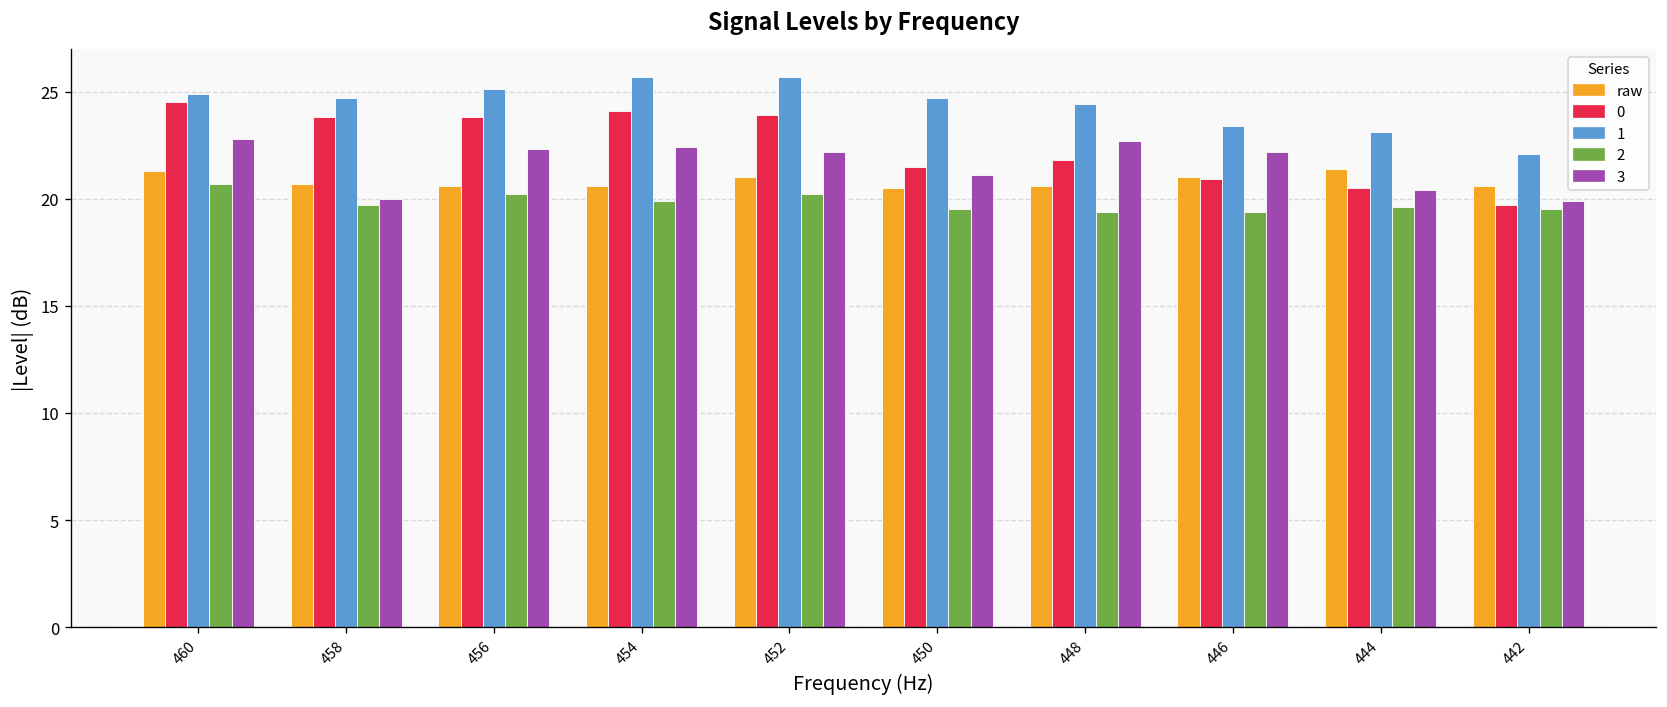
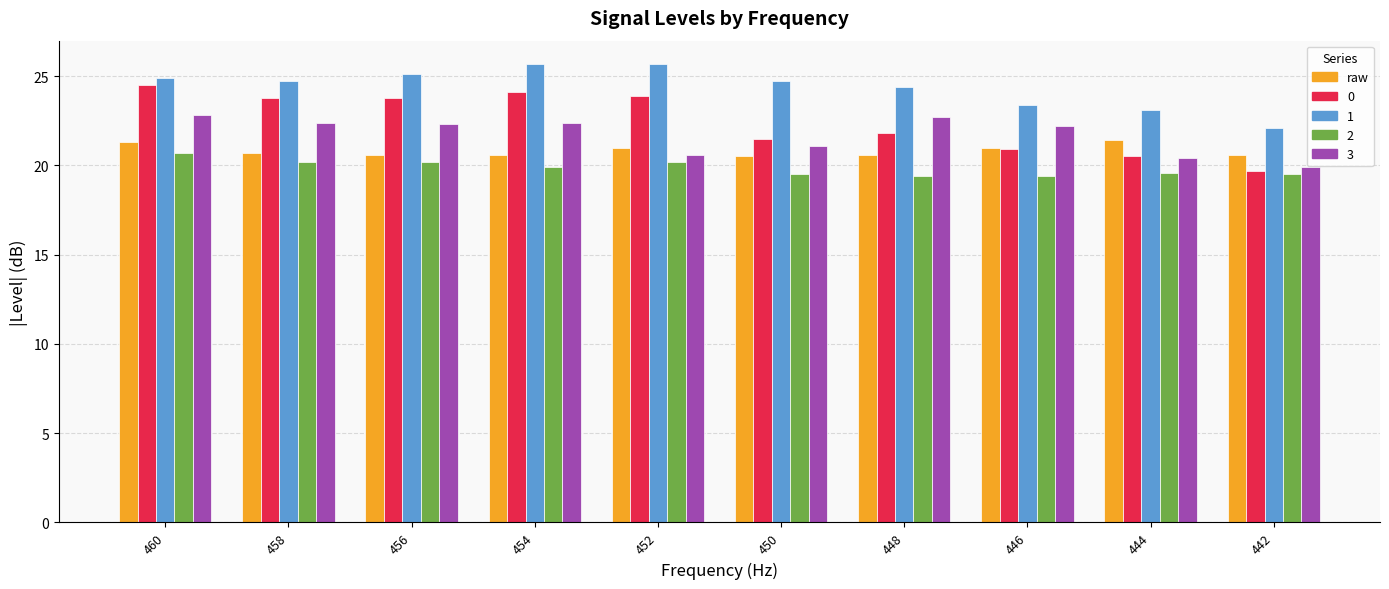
  {
    "raw": {
      "460": 21.3,
      "458": 20.7,
      "456": 20.6,
      "454": 20.6,
      "452": 21.0,
      "450": 20.5,
      "448": 20.6,
      "446": 21.0,
      "444": 21.4,
      "442": 20.6
    },
    "0": {
      "460": 24.5,
      "458": 23.8,
      "456": 23.8,
      "454": 24.1,
      "452": 23.9,
      "450": 21.5,
      "448": 21.8,
      "446": 20.9,
      "444": 20.5,
      "442": 19.7
    },
    "1": {
      "460": 24.9,
      "458": 24.7,
      "456": 25.1,
      "454": 25.7,
      "452": 25.7,
      "450": 24.7,
      "448": 24.4,
      "446": 23.4,
      "444": 23.1,
      "442": 22.1
    },
    "2": {
      "460": 20.7,
-     "458": 19.7,
+     "458": 20.2,
      "456": 20.2,
      "454": 19.9,
      "452": 20.2,
      "450": 19.5,
      "448": 19.4,
      "446": 19.4,
      "444": 19.6,
      "442": 19.5
    },
    "3": {
      "460": 22.8,
-     "458": 20.0,
+     "458": 22.4,
      "456": 22.3,
      "454": 22.4,
-     "452": 22.2,
+     "452": 20.6,
      "450": 21.1,
      "448": 22.7,
      "446": 22.2,
      "444": 20.4,
      "442": 19.9
    }
  }
